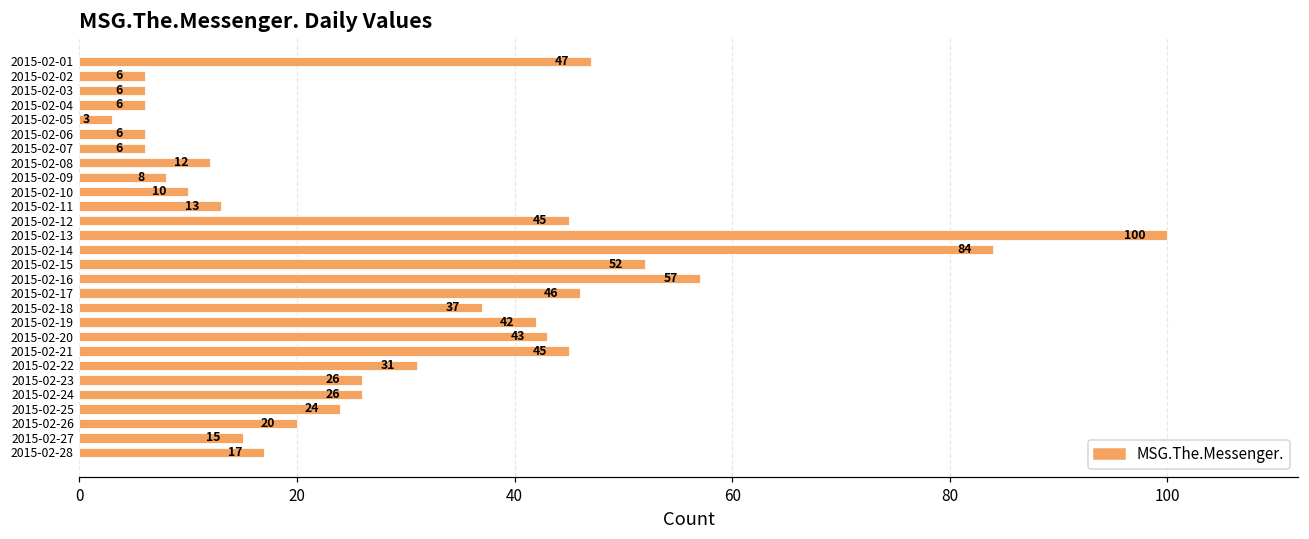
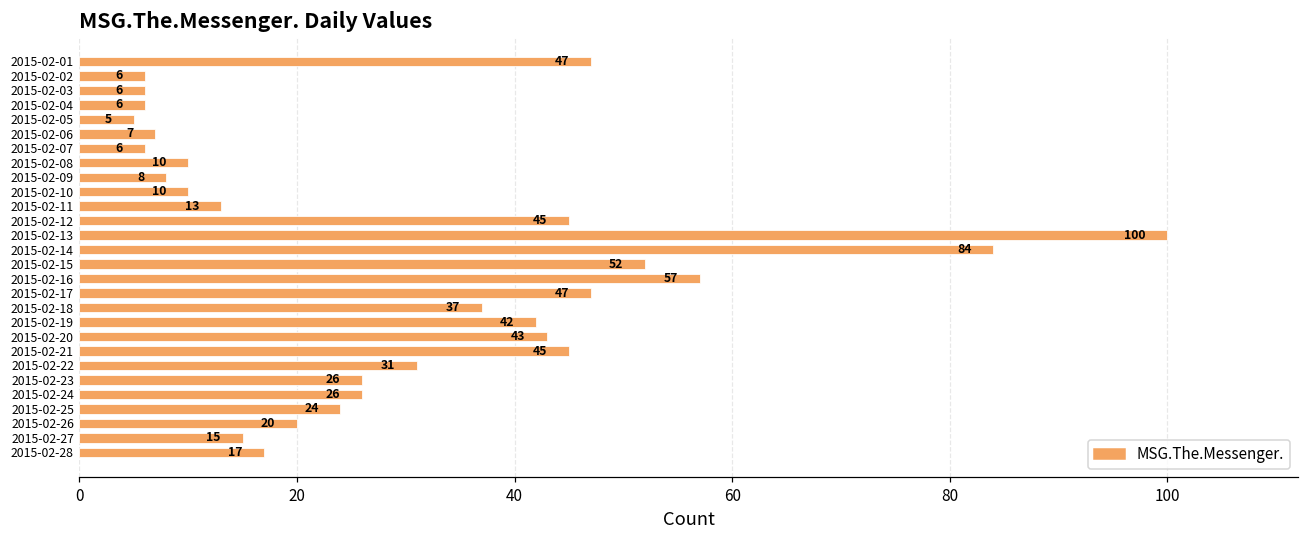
  {
    "2015-02-01": 47,
    "2015-02-02": 6,
    "2015-02-03": 6,
    "2015-02-04": 6,
-   "2015-02-05": 3,
-   "2015-02-06": 6,
+   "2015-02-05": 5,
+   "2015-02-06": 7,
    "2015-02-07": 6,
-   "2015-02-08": 12,
+   "2015-02-08": 10,
    "2015-02-09": 8,
    "2015-02-10": 10,
    "2015-02-11": 13,
    "2015-02-12": 45,
    "2015-02-13": 100,
    "2015-02-14": 84,
    "2015-02-15": 52,
    "2015-02-16": 57,
-   "2015-02-17": 46,
+   "2015-02-17": 47,
    "2015-02-18": 37,
    "2015-02-19": 42,
    "2015-02-20": 43,
    "2015-02-21": 45,
    "2015-02-22": 31,
    "2015-02-23": 26,
    "2015-02-24": 26,
    "2015-02-25": 24,
    "2015-02-26": 20,
    "2015-02-27": 15,
    "2015-02-28": 17
  }
